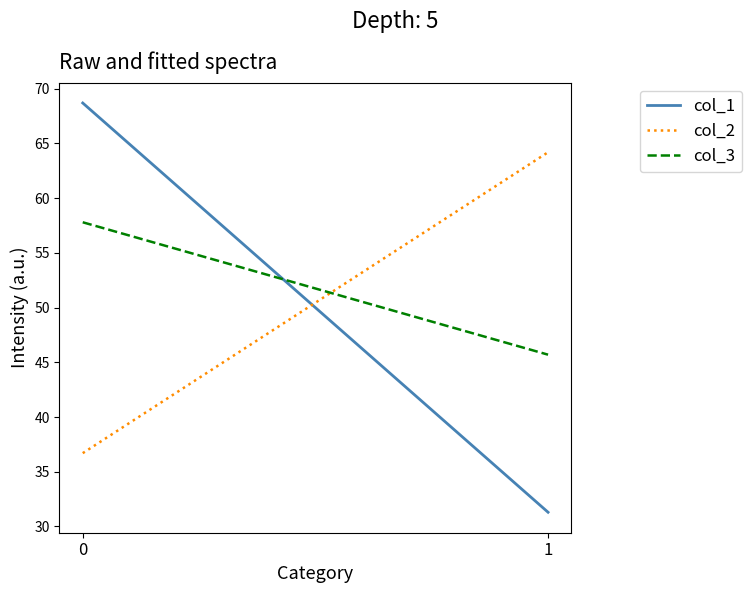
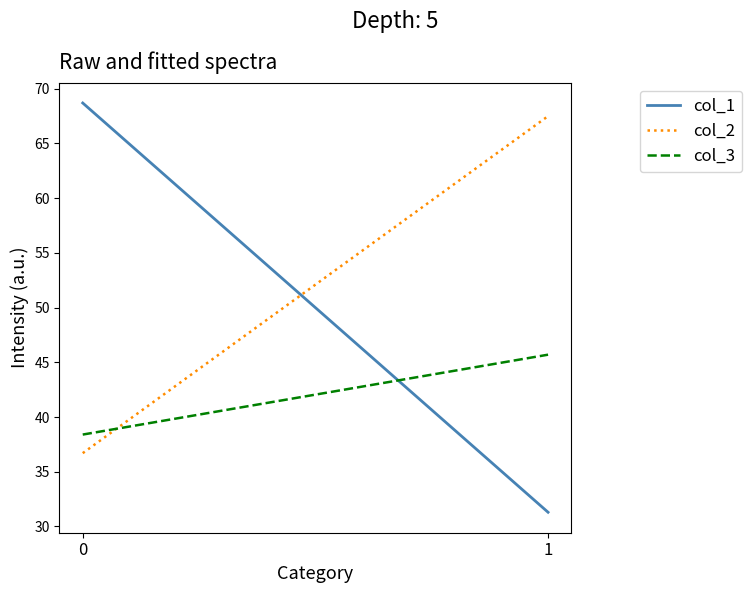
  {
    "col_1": {
      "0": 68.7,
      "1": 31.3
    },
    "col_2": {
      "0": 36.7,
-     "1": 64.2
+     "1": 67.5
    },
    "col_3": {
-     "0": 57.8,
+     "0": 38.4,
      "1": 45.7
    }
  }
